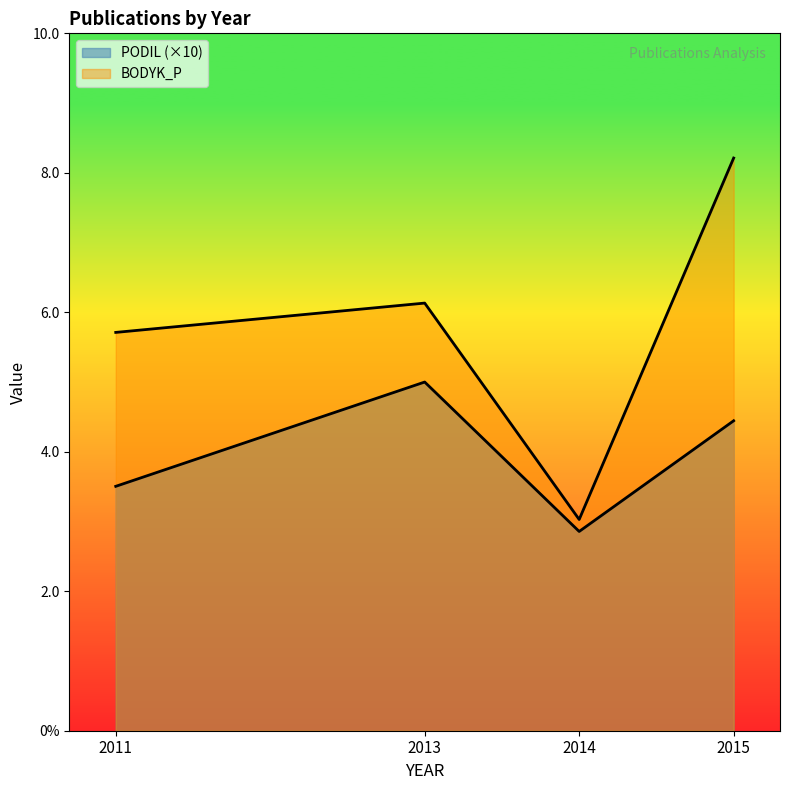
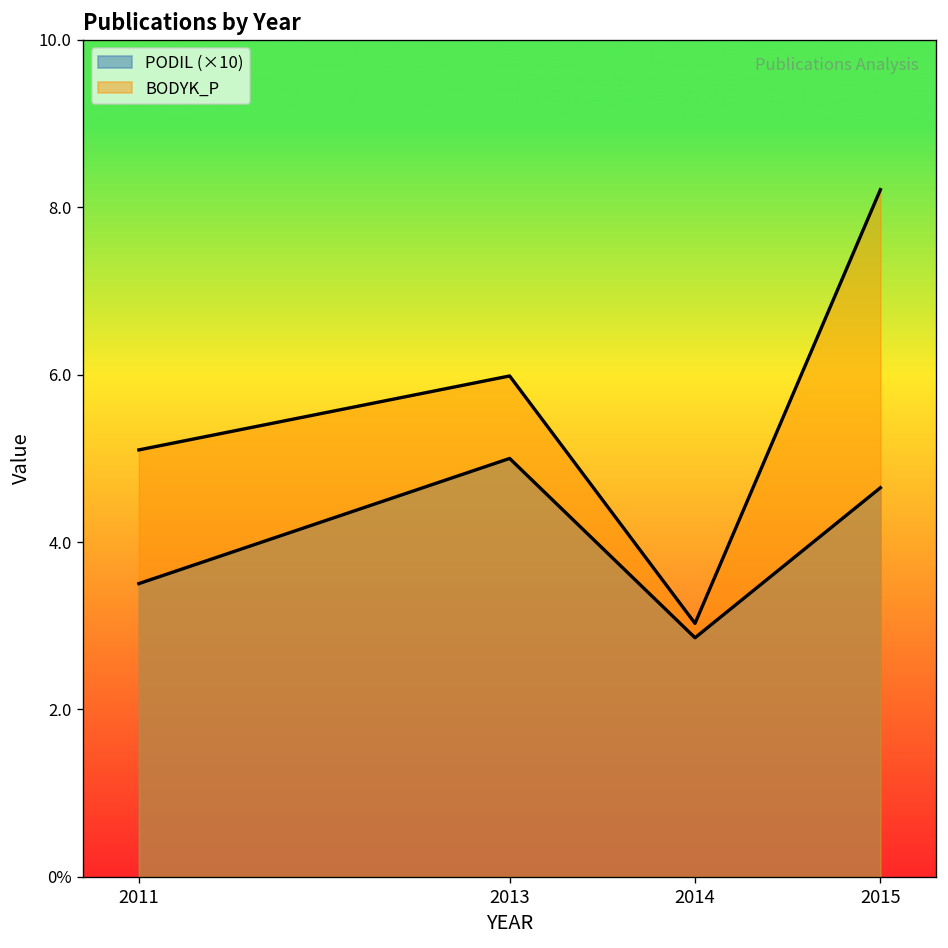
  {
    "PODIL (×10)": {
      "2011": 3.5,
      "2013": 5.0,
      "2014": 2.9,
-     "2015": 4.4
+     "2015": 4.6
    },
    "BODYK_P": {
-     "2011": 5.7,
-     "2013": 6.1,
+     "2011": 5.1,
+     "2013": 6.0,
      "2014": 3.0,
      "2015": 8.2
    }
  }
